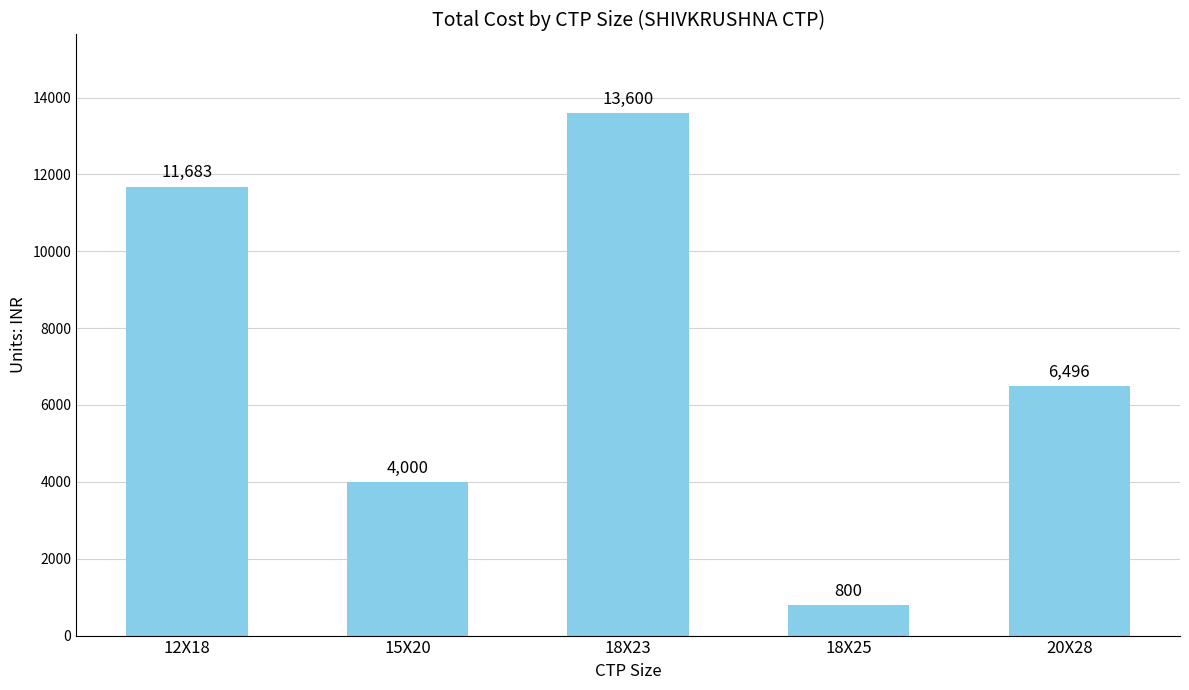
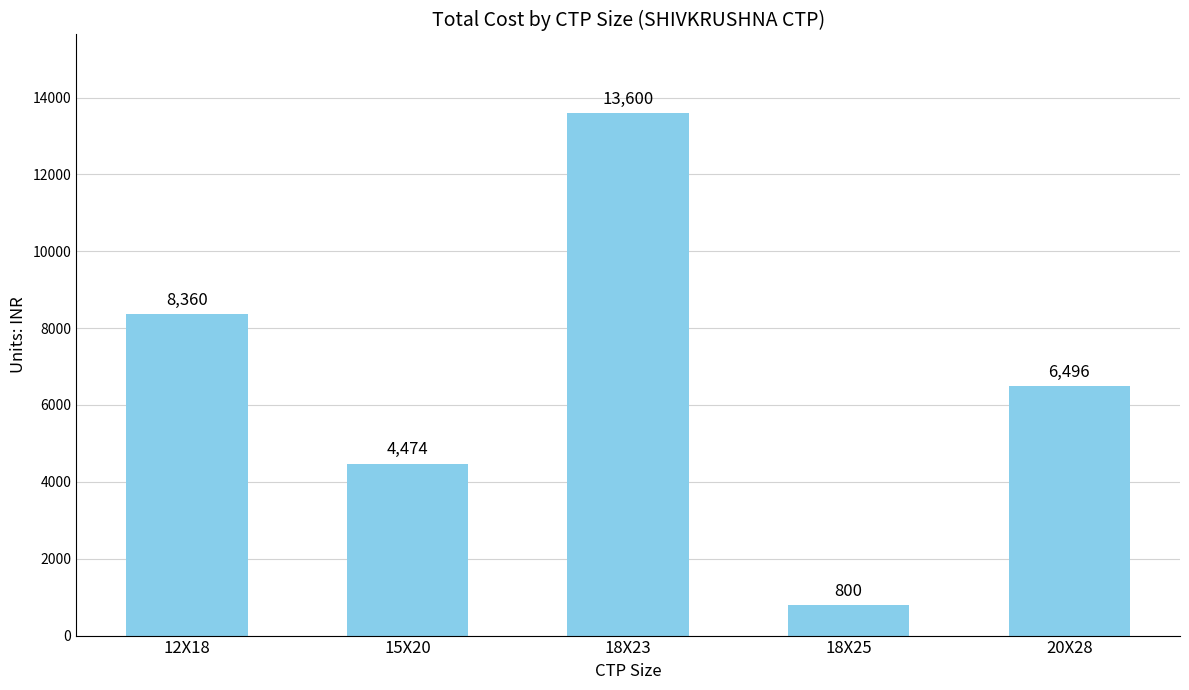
  {
-   "12X18": "11,683",
-   "15X20": "4,000",
+   "12X18": "8,360",
+   "15X20": "4,474",
    "18X23": "13,600",
    "18X25": "800",
    "20X28": "6,496"
  }
